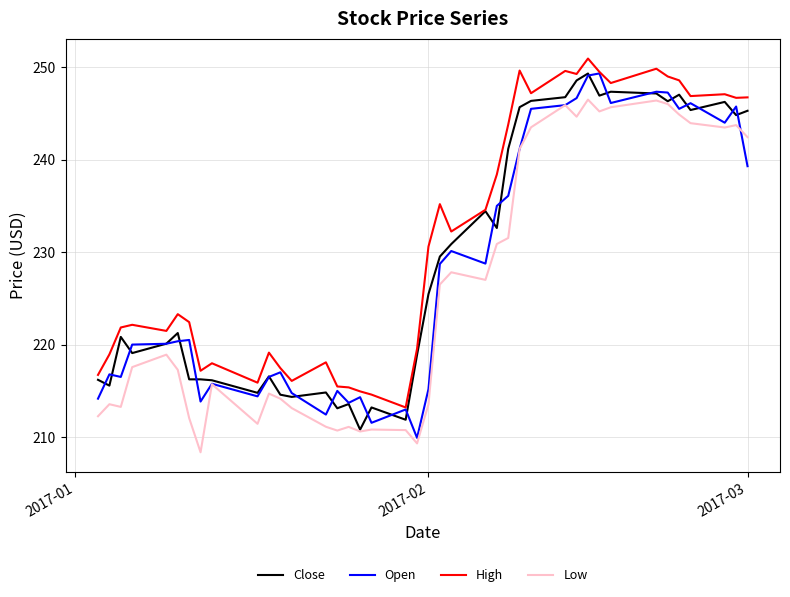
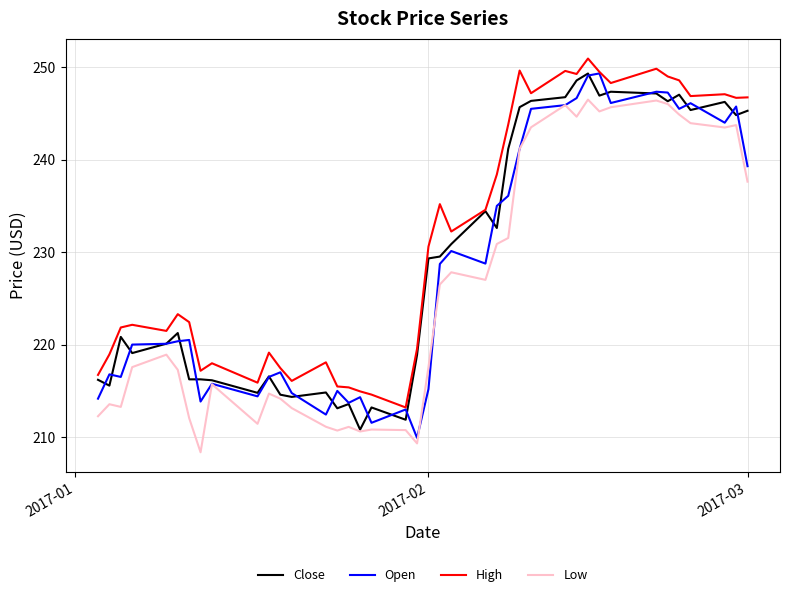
  {
    "Close": {
-     "2017-02": 225,
+     "2017-02": 229,
      "2017-03": 245
    },
    "Open": {
      "2017-02": 215,
      "2017-03": 239
    },
    "High": {
      "2017-02": 231,
      "2017-03": 247
    },
    "Low": {
-     "2017-02": 214,
-     "2017-03": 242
+     "2017-02": 218,
+     "2017-03": 238
    }
  }
